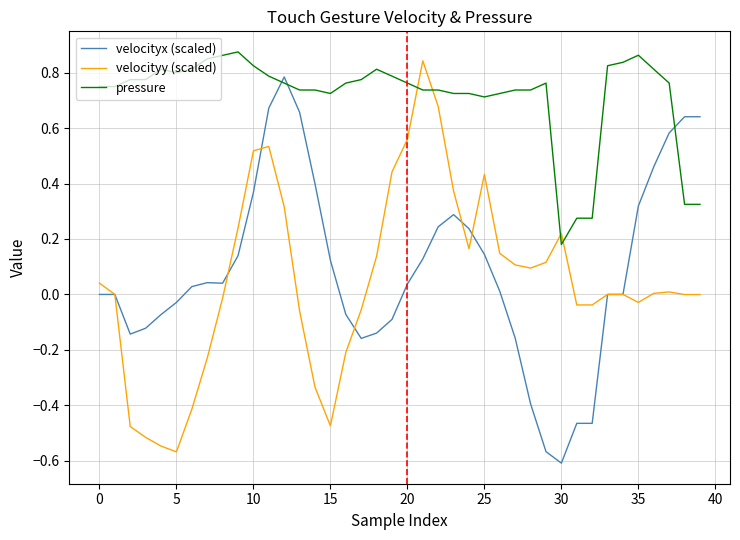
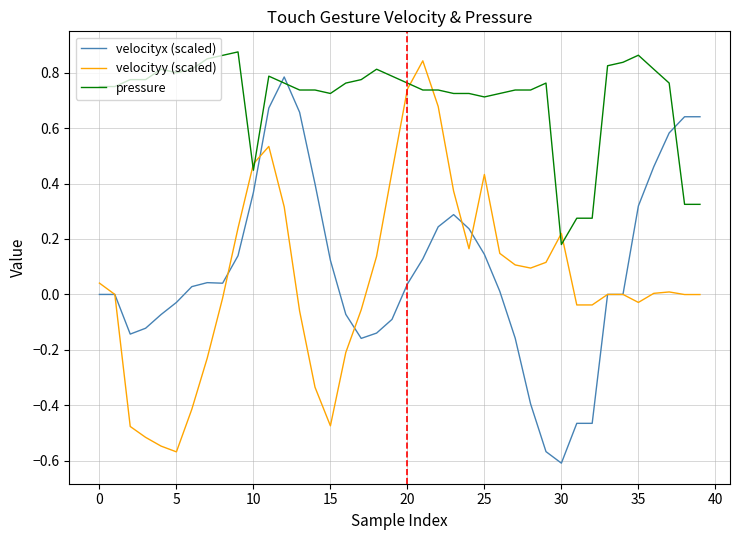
  {
    "velocityx (scaled)": {
      "0": 0.00,
      "5": -0.03,
      "10": 0.37,
      "15": 0.12,
      "20": 0.04,
      "25": 0.14,
      "30": -0.61,
      "35": 0.32
    },
    "velocityy (scaled)": {
      "0": 0.04,
      "5": -0.57,
-     "10": 0.52,
+     "10": 0.47,
      "15": -0.47,
-     "20": 0.56,
+     "20": 0.74,
      "25": 0.43,
      "30": 0.22,
      "35": -0.03
    },
    "pressure": {
-     "10": 0.83,
+     "10": 0.45,
      "15": 0.73,
      "20": 0.76,
      "25": 0.71,
      "30": 0.18,
      "35": 0.86
    }
  }
